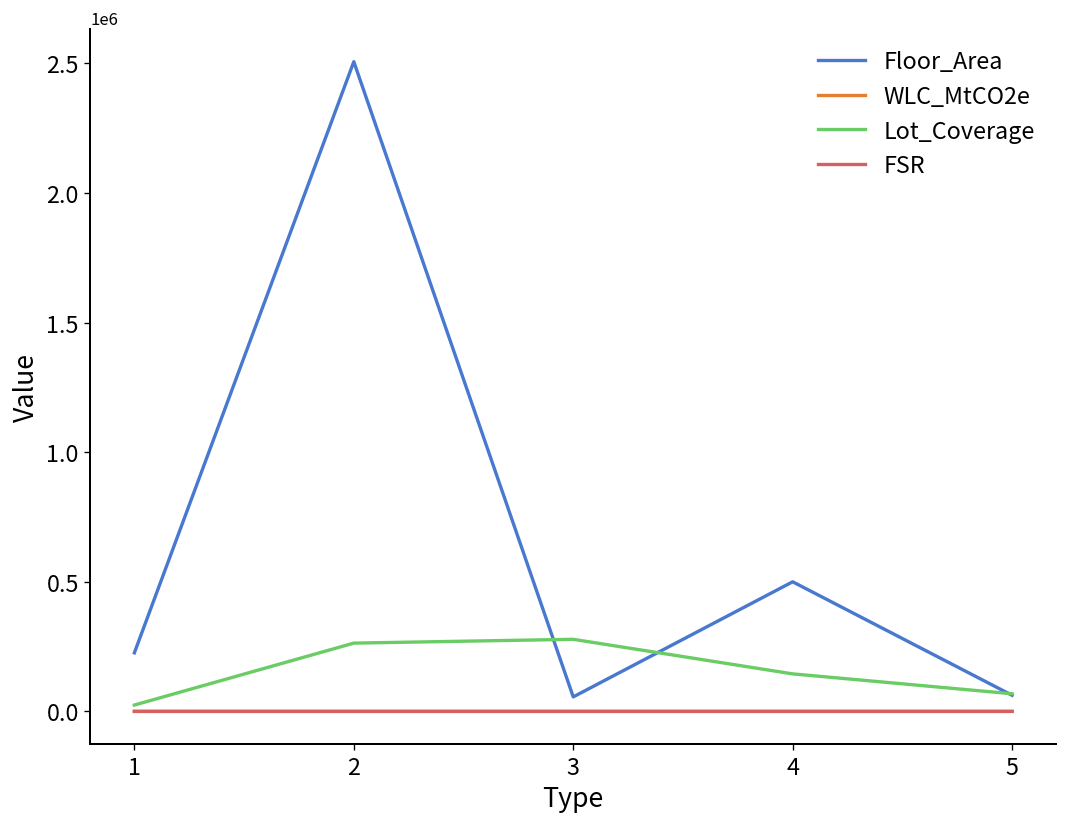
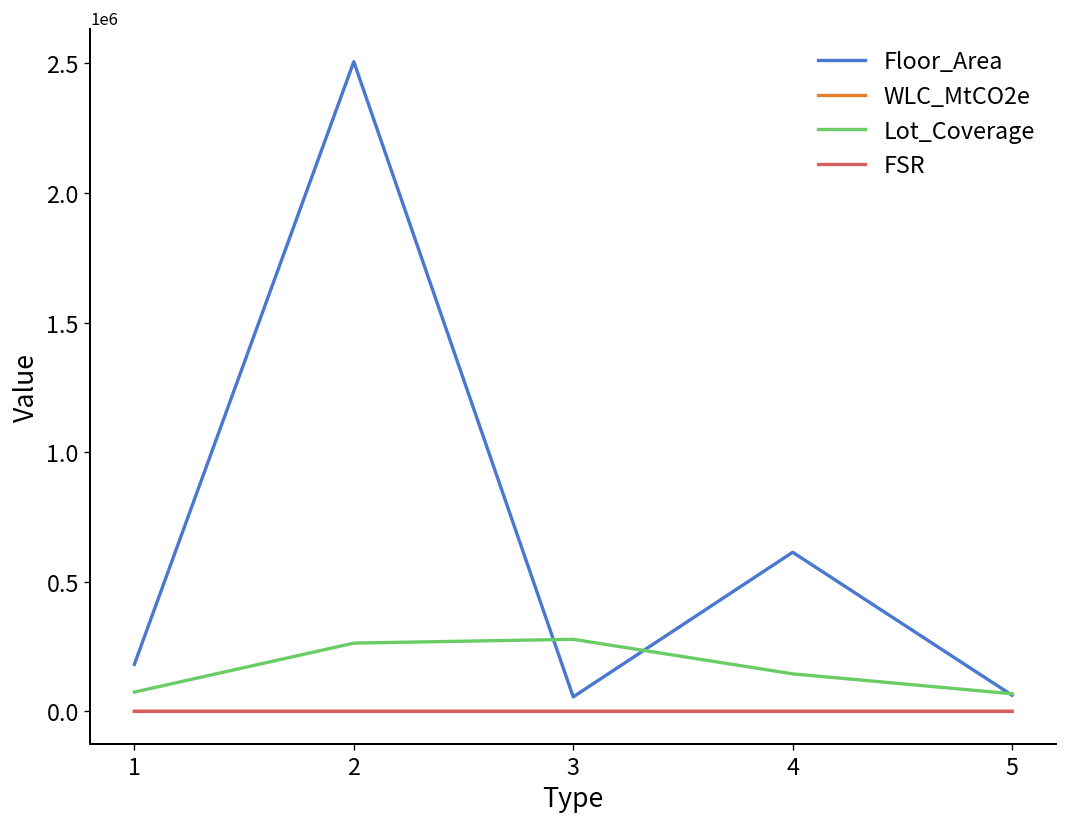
  {
    "Floor_Area": {
-     "1": 230000,
+     "1": 180000,
      "2": 2510000,
      "3": 60000,
-     "4": 500000
+     "4": 610000
    },
    "FSR": {
      "1": 0,
      "2": 0,
      "3": 0,
      "4": 0,
      "5": 0
    },
    "Lot_Coverage": {
-     "1": 20000,
+     "1": 70000,
      "2": 260000,
      "3": 280000,
      "4": 140000
    }
  }
